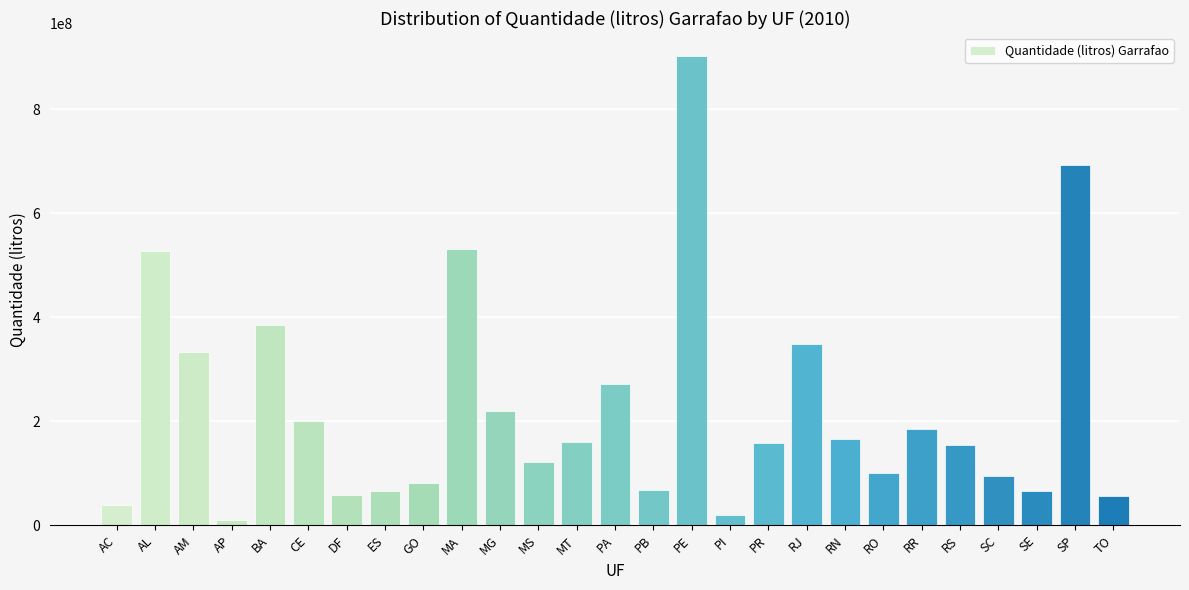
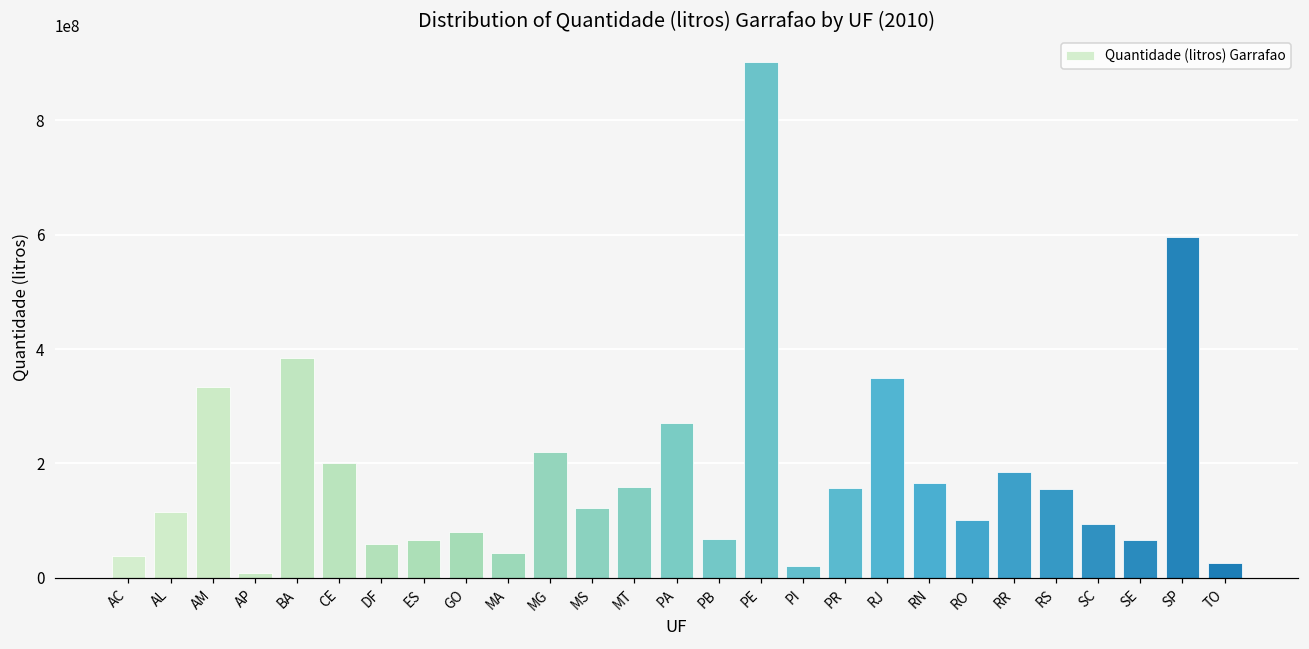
  {
    "AC": 40000000,
-   "AL": 530000000,
+   "AL": 110000000,
    "AM": 330000000,
    "AP": 10000000,
    "BA": 380000000,
    "CE": 200000000,
    "DF": 60000000,
    "ES": 70000000,
    "GO": 80000000,
-   "MA": 530000000,
+   "MA": 40000000,
    "MG": 220000000,
    "MS": 120000000,
    "MT": 160000000,
    "PA": 270000000,
    "PB": 70000000,
    "PE": 900000000,
    "PI": 20000000,
    "PR": 160000000,
    "RJ": 350000000,
    "RN": 170000000,
    "RO": 100000000,
    "RR": 190000000,
    "RS": 150000000,
    "SC": 90000000,
    "SE": 70000000,
-   "SP": 690000000,
-   "TO": 60000000
+   "SP": 600000000,
+   "TO": 30000000
  }
